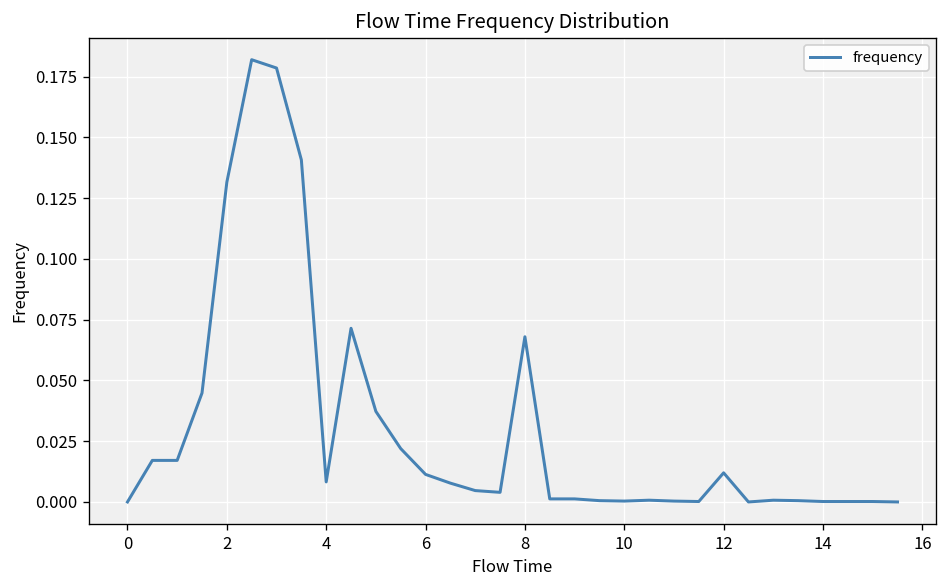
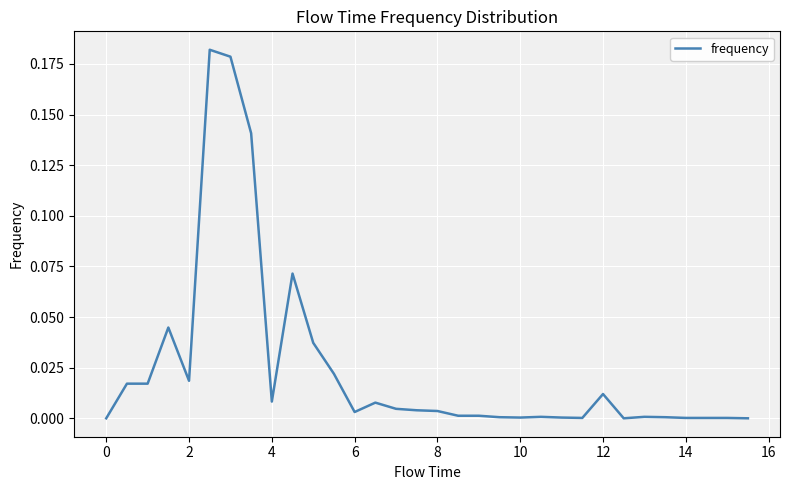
  {
    "0": 0.000,
-   "2": 0.132,
+   "2": 0.019,
    "4": 0.008,
-   "6": 0.011,
-   "8": 0.068,
+   "6": 0.003,
+   "8": 0.004,
    "10": 0.000,
    "12": 0.012,
    "14": 0.000
  }
